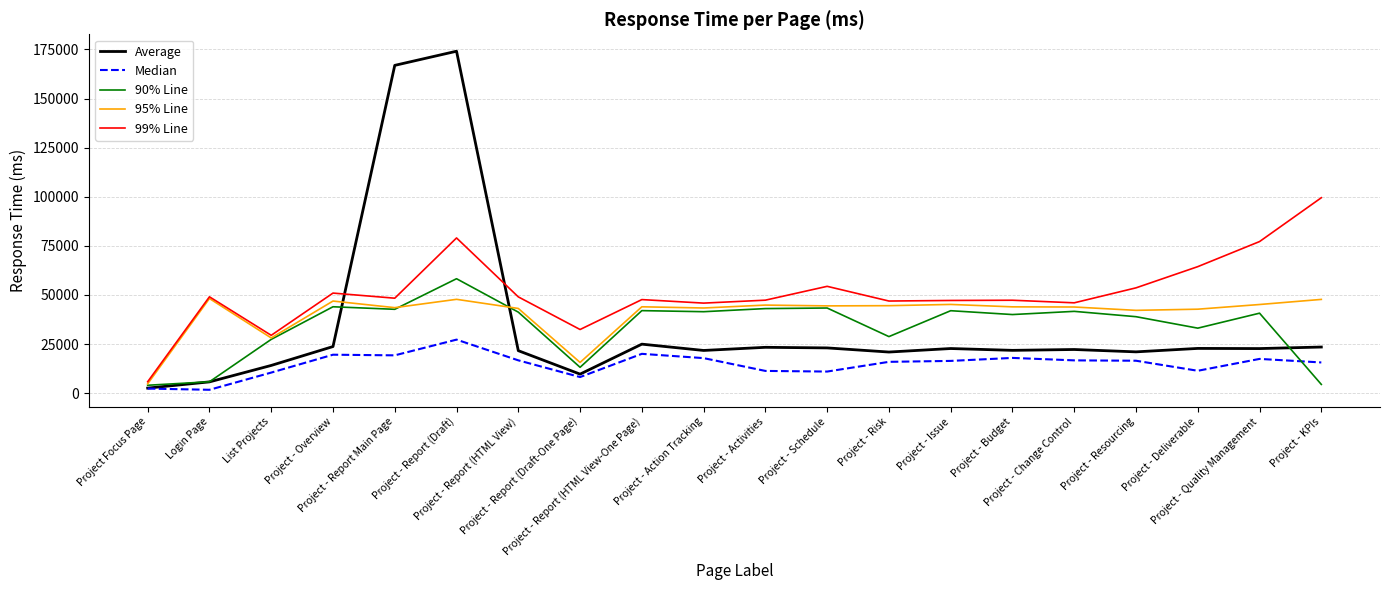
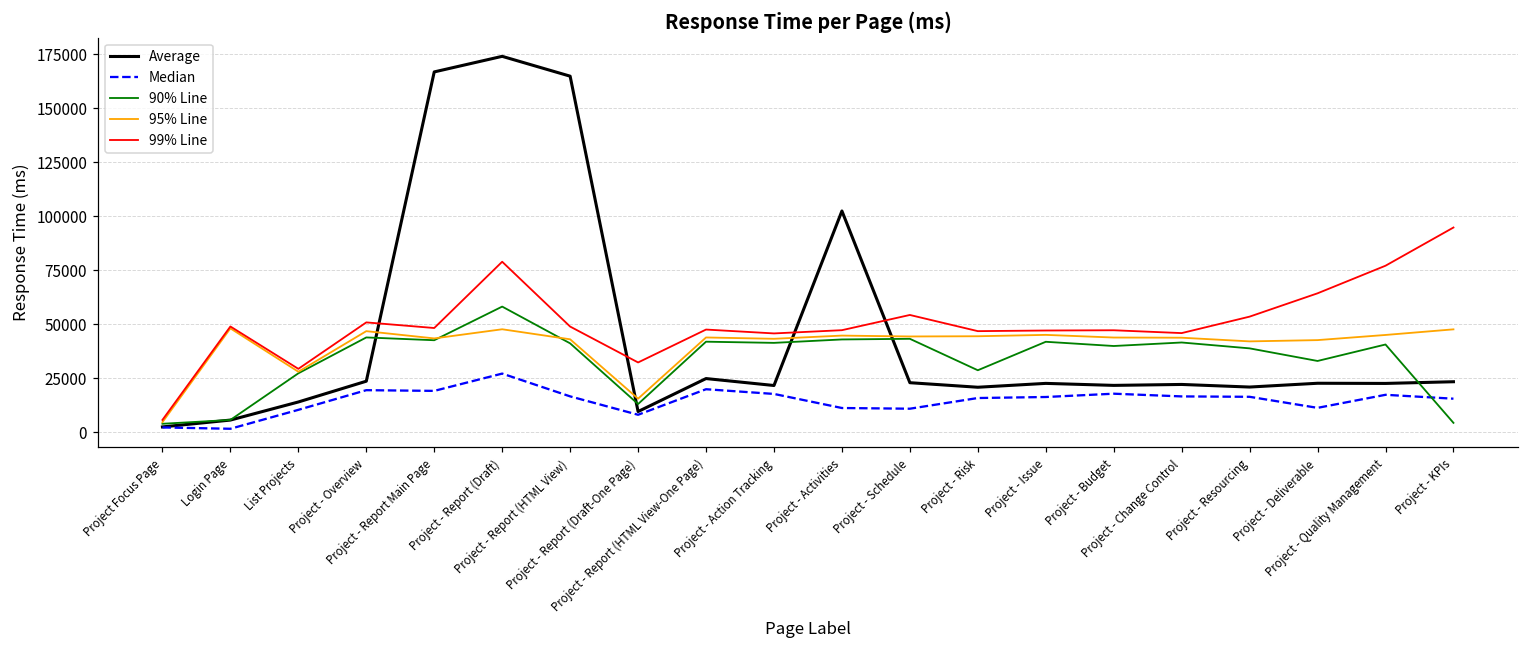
  {
    "Average": {
      "List Projects": 14000,
      "Project - Overview": 24000,
      "Project - Report Main Page": 167000,
      "Project - Report (Draft)": 174000,
-     "Project - Report (HTML View)": 22000,
+     "Project - Report (HTML View)": 165000,
      "Project - Report (Draft-One Page)": 10000,
      "Project - Report (HTML View-One Page)": 25000,
      "Project - Action Tracking": 22000,
-     "Project - Activities": 23000,
+     "Project - Activities": 103000,
      "Project - Schedule": 23000,
      "Project - Risk": 21000,
      "Project - Issue": 23000,
      "Project - Budget": 22000,
      "Project - Change Control": 22000,
      "Project - Resourcing": 21000,
      "Project - Deliverable": 23000,
      "Project - Quality Management": 23000,
      "Project - KPIs": 23000
    },
    "Median": {
      "Login Page": 2000,
      "List Projects": 10000,
      "Project - Overview": 20000,
      "Project - Report Main Page": 19000,
      "Project - Report (Draft)": 27000,
      "Project - Report (HTML View)": 17000,
      "Project - Report (Draft-One Page)": 8000,
      "Project - Report (HTML View-One Page)": 20000,
      "Project - Action Tracking": 18000,
      "Project - Activities": 11000,
      "Project - Schedule": 11000,
      "Project - Risk": 16000,
      "Project - Issue": 16000,
      "Project - Budget": 18000,
      "Project - Change Control": 17000,
      "Project - Resourcing": 16000,
      "Project - Deliverable": 11000,
      "Project - Quality Management": 17000,
      "Project - KPIs": 16000
    },
    "90% Line": {
      "Project - Overview": 44000,
      "Project - Report (Draft)": 58000,
      "Project - Report (HTML View)": 41000,
      "Project - Report (Draft-One Page)": 13000,
      "Project - Report (HTML View-One Page)": 42000,
      "Project - Action Tracking": 41000,
      "Project - Activities": 43000,
      "Project - Risk": 29000,
      "Project - Issue": 42000,
      "Project - Budget": 40000,
      "Project - Change Control": 42000,
      "Project - Resourcing": 39000,
      "Project - Deliverable": 33000,
      "Project - Quality Management": 41000,
      "Project - KPIs": 4000
    },
    "95% Line": {
      "Project - Overview": 47000,
      "Project - Report (Draft)": 48000,
      "Project - Report (HTML View)": 43000,
      "Project - Report (Draft-One Page)": 16000,
      "Project - Report (HTML View-One Page)": 44000,
      "Project - Action Tracking": 43000,
      "Project - Activities": 45000,
      "Project - Risk": 45000,
      "Project - Issue": 45000,
      "Project - Budget": 44000,
      "Project - Change Control": 44000,
      "Project - Resourcing": 42000,
      "Project - Deliverable": 43000,
      "Project - Quality Management": 45000,
      "Project - KPIs": 48000
    },
    "99% Line": {
      "List Projects": 29000,
      "Project - Overview": 51000,
      "Project - Report Main Page": 48000,
      "Project - Report (Draft)": 79000,
      "Project - Report (HTML View)": 49000,
      "Project - Report (Draft-One Page)": 32000,
      "Project - Report (HTML View-One Page)": 48000,
      "Project - Action Tracking": 46000,
      "Project - Activities": 47000,
      "Project - Schedule": 54000,
      "Project - Risk": 47000,
      "Project - Issue": 47000,
      "Project - Budget": 47000,
      "Project - Change Control": 46000,
      "Project - Resourcing": 54000,
      "Project - Deliverable": 64000,
      "Project - Quality Management": 77000,
-     "Project - KPIs": 99000
+     "Project - KPIs": 95000
    }
  }
